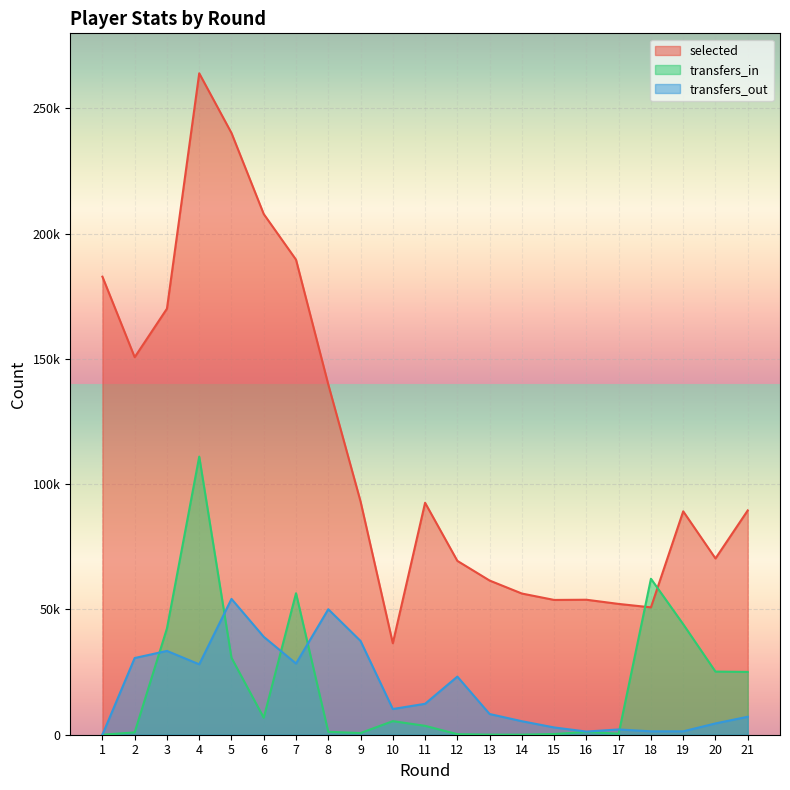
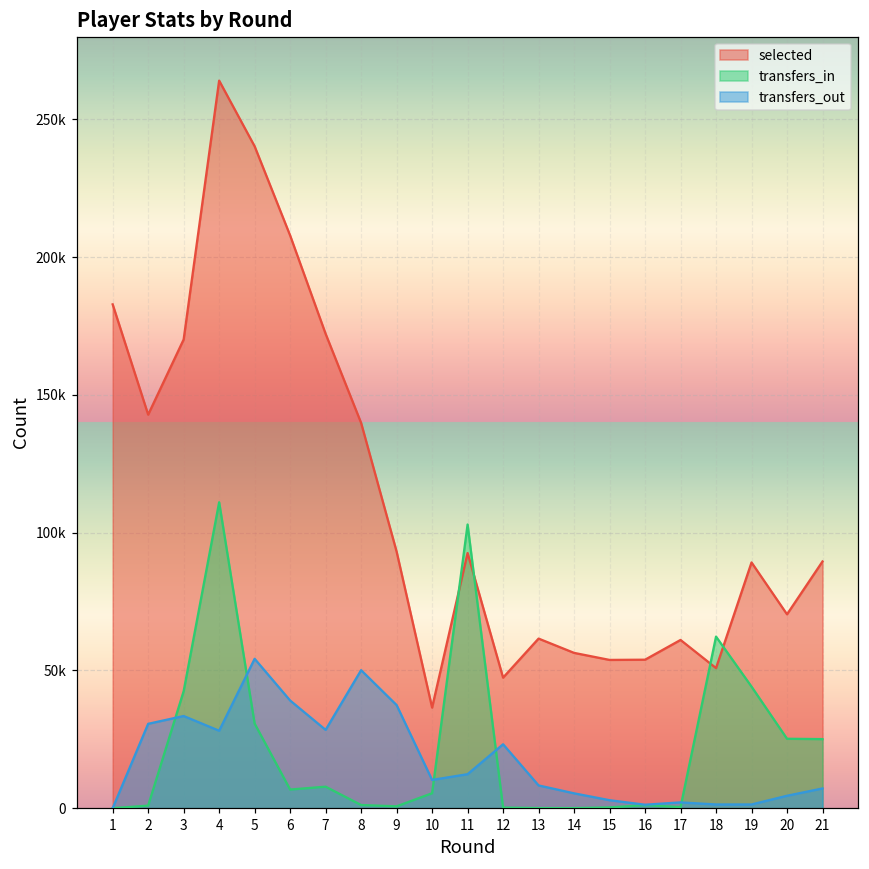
  {
    "selected": {
      "1": 183000,
-     "2": 151000,
+     "2": 143000,
      "3": 170000,
      "4": 264000,
      "5": 240000,
      "6": 208000,
-     "7": 190000,
+     "7": 172000,
      "8": 140000,
      "9": 93000,
      "10": 37000,
      "11": 93000,
-     "12": 69000,
+     "12": 47000,
      "13": 62000,
      "14": 56000,
      "15": 54000,
      "16": 54000,
-     "17": 52000,
+     "17": 61000,
      "18": 51000,
      "19": 89000,
      "20": 70000,
      "21": 90000
    },
    "transfers_in": {
      "2": 1000,
      "3": 42000,
      "4": 111000,
      "5": 31000,
      "6": 7000,
-     "7": 56000,
+     "7": 8000,
      "8": 1000,
      "9": 1000,
      "10": 5000,
-     "11": 4000,
+     "11": 103000,
      "12": 0,
      "13": 0,
      "14": 0,
      "15": 0,
      "17": 0,
      "18": 62000,
      "19": 44000,
      "20": 25000,
      "21": 25000
    },
    "transfers_out": {
      "2": 31000,
      "3": 33000,
      "4": 28000,
      "5": 54000,
      "6": 39000,
      "7": 28000,
      "8": 50000,
      "9": 37000,
      "10": 10000,
      "11": 12000,
      "12": 23000,
      "13": 8000,
      "14": 5000,
      "15": 3000,
      "17": 2000,
      "18": 1000,
      "19": 1000,
      "20": 5000,
      "21": 7000
    }
  }
